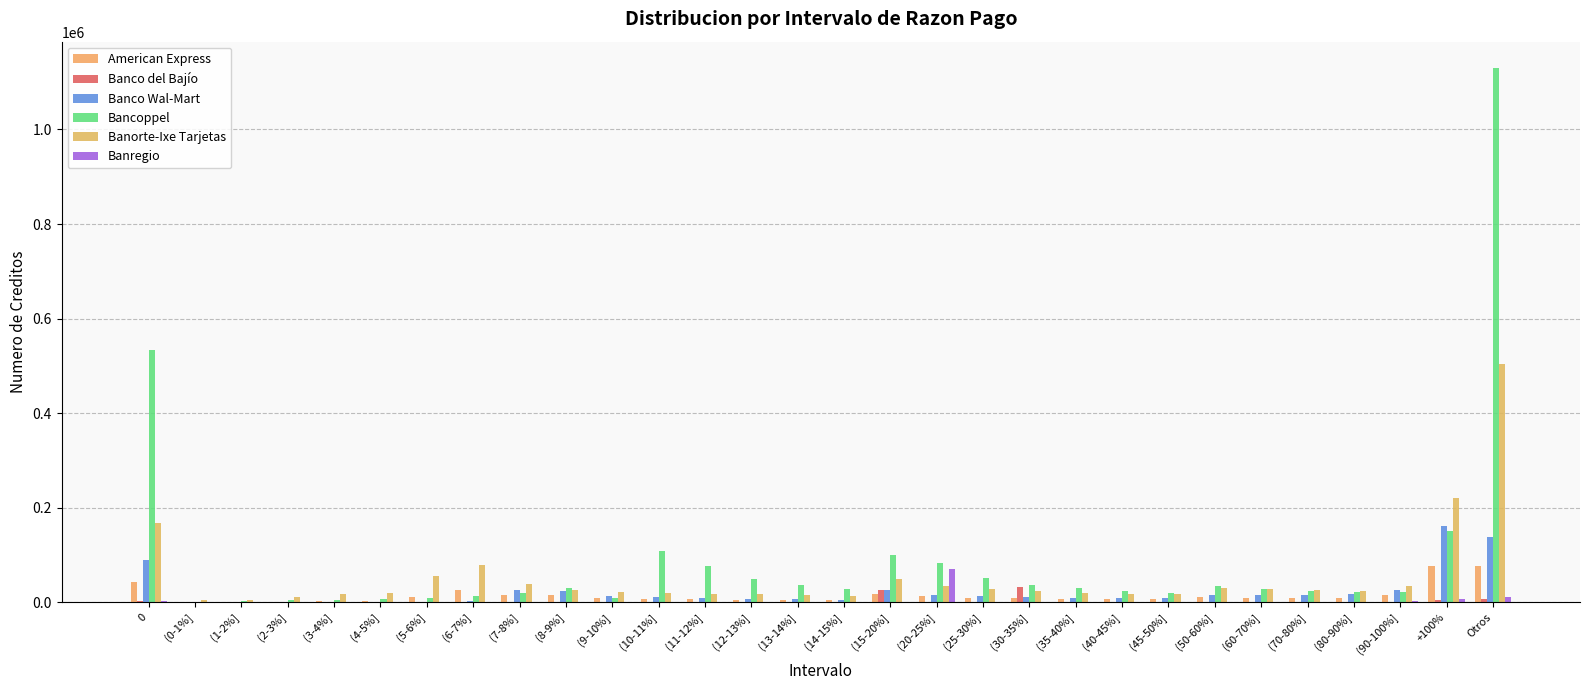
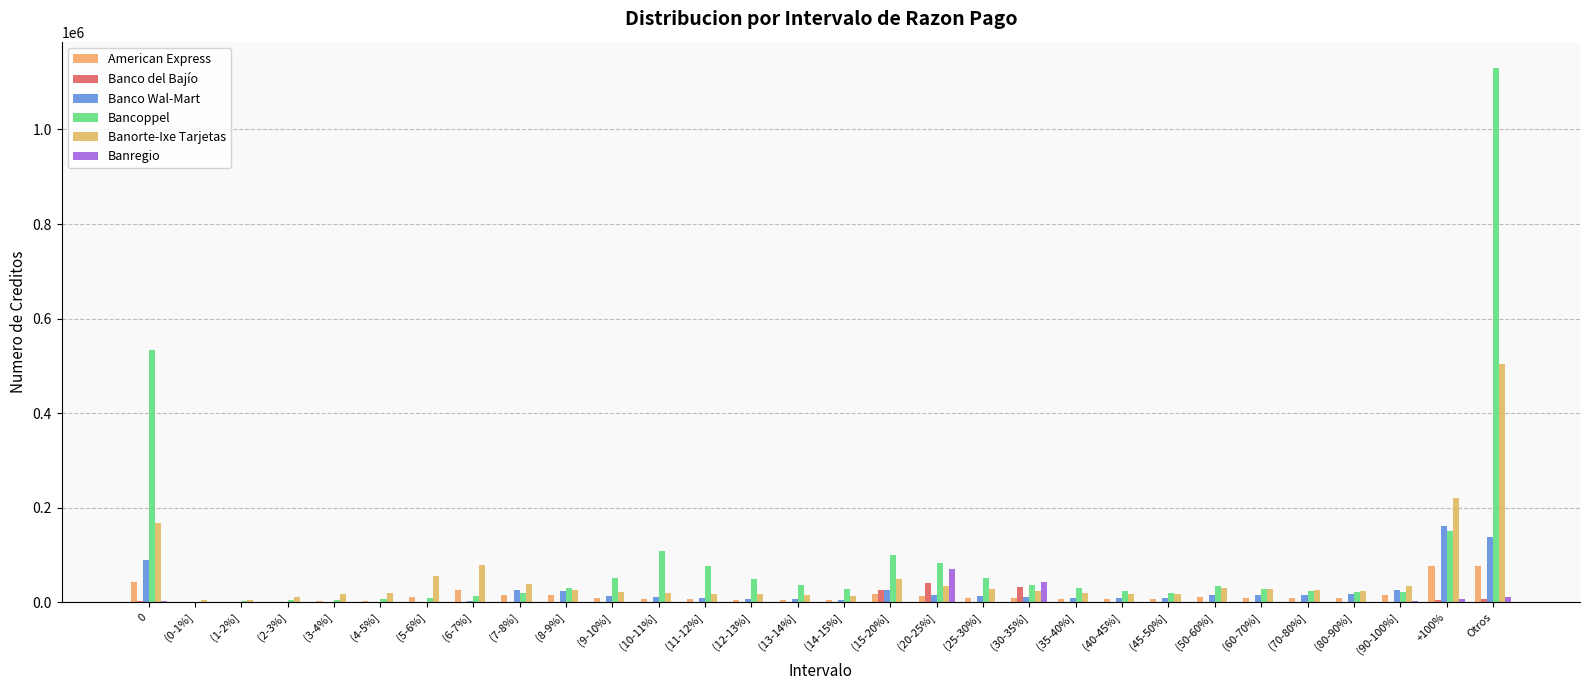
  {
    "Banco del Bajío": {
      "(15-20%]": 30000,
-     "(20-25%]": 0,
+     "(20-25%]": 40000,
      "(30-35%]": 30000,
      "Otros": 10000
    },
    "Banco Wal-Mart": {
      "0": 90000,
      "(7-8%]": 30000,
      "(8-9%]": 20000,
      "(9-10%]": 10000,
      "(10-11%]": 10000,
      "(11-12%]": 10000,
      "(12-13%]": 10000,
      "(13-14%]": 10000,
      "(14-15%]": 10000,
      "(15-20%]": 30000,
      "(20-25%]": 20000,
      "(25-30%]": 10000,
      "(30-35%]": 10000,
      "(35-40%]": 10000,
      "(40-45%]": 10000,
      "(45-50%]": 10000,
      "(50-60%]": 20000,
      "(60-70%]": 20000,
      "(70-80%]": 20000,
      "(80-90%]": 20000,
      "(90-100%]": 30000,
      "+100%": 160000,
      "Otros": 140000
    },
    "Bancoppel": {
      "0": 530000,
      "(3-4%]": 10000,
      "(4-5%]": 10000,
      "(5-6%]": 10000,
      "(6-7%]": 10000,
      "(7-8%]": 20000,
      "(8-9%]": 30000,
-     "(9-10%]": 10000,
+     "(9-10%]": 50000,
      "(10-11%]": 110000,
      "(11-12%]": 80000,
      "(12-13%]": 50000,
      "(13-14%]": 40000,
      "(14-15%]": 30000,
      "(15-20%]": 100000,
      "(20-25%]": 80000,
      "(25-30%]": 50000,
      "(30-35%]": 40000,
      "(35-40%]": 30000,
      "(40-45%]": 20000,
      "(45-50%]": 20000,
      "(50-60%]": 30000,
      "(60-70%]": 30000,
      "(70-80%]": 20000,
      "(80-90%]": 20000,
      "(90-100%]": 20000,
      "+100%": 150000,
      "Otros": 1130000
    },
    "Banregio": {
      "(20-25%]": 70000,
-     "(30-35%]": 0,
+     "(30-35%]": 40000,
      "+100%": 10000,
      "Otros": 10000
    }
  }
